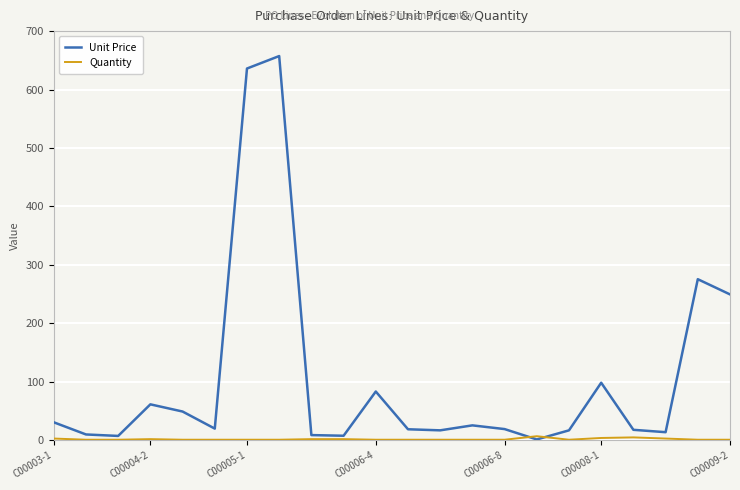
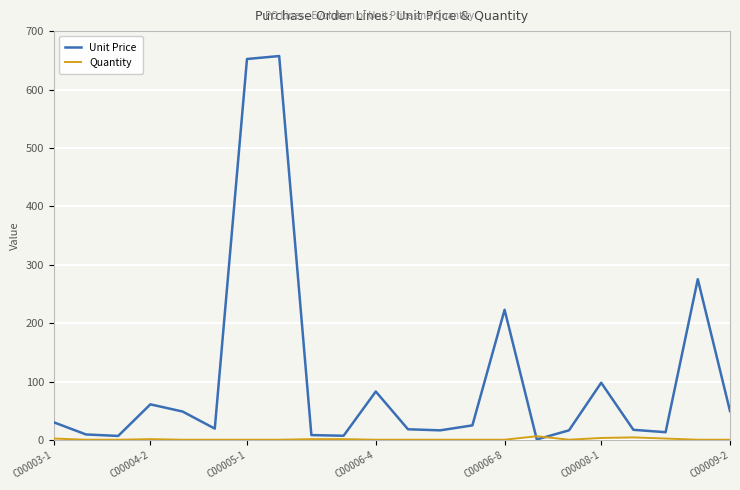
  {
    "Unit Price": {
      "C00003-1": 30,
      "C00004-2": 60,
-     "C00005-1": 640,
+     "C00005-1": 650,
      "C00006-4": 80,
-     "C00006-8": 20,
+     "C00006-8": 220,
      "C00008-1": 100,
-     "C00009-2": 250
+     "C00009-2": 50
    }
  }
